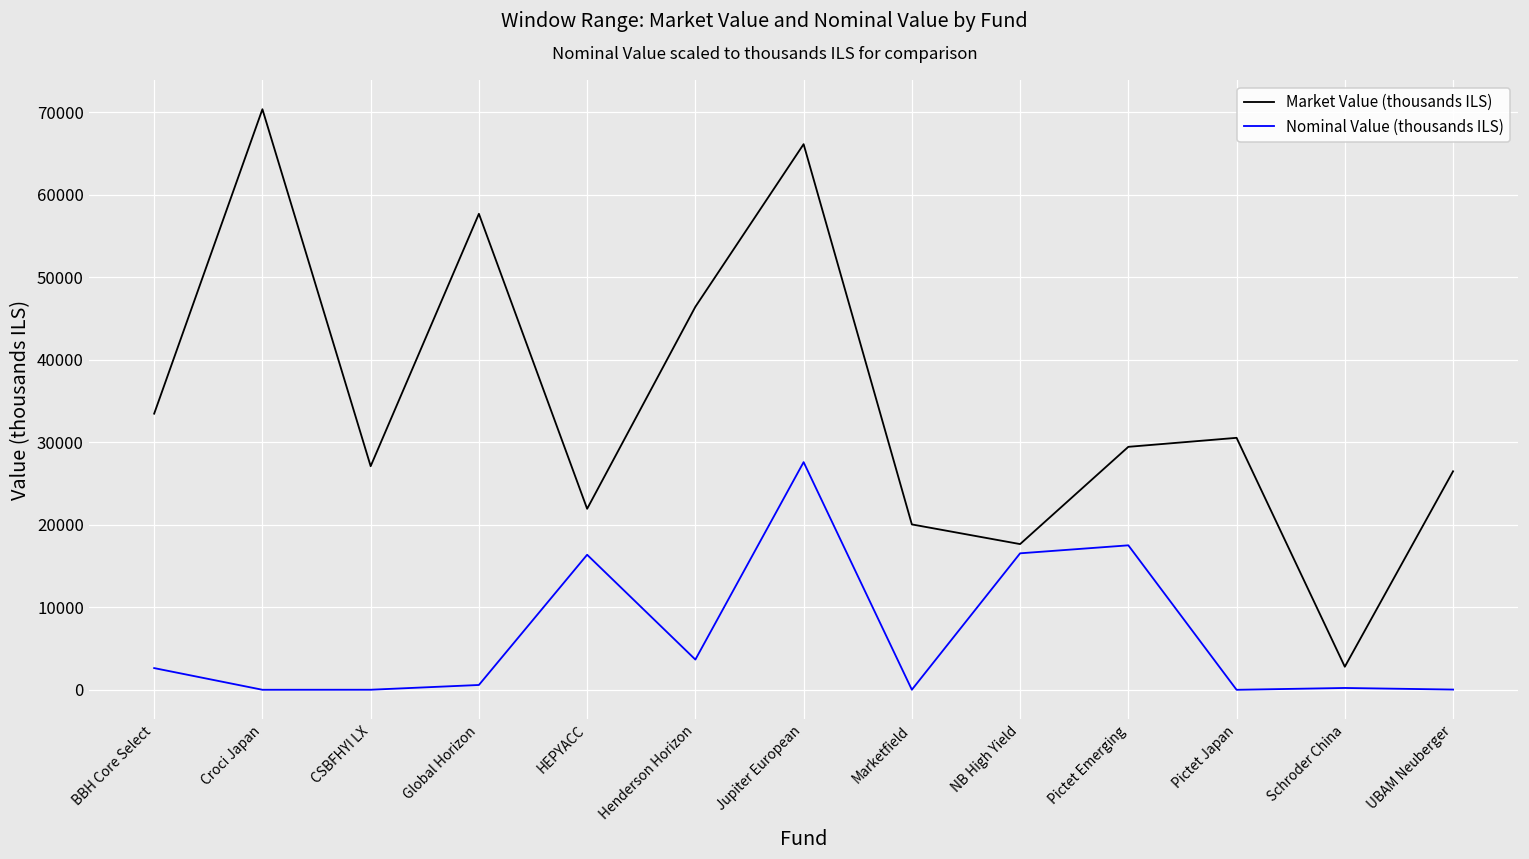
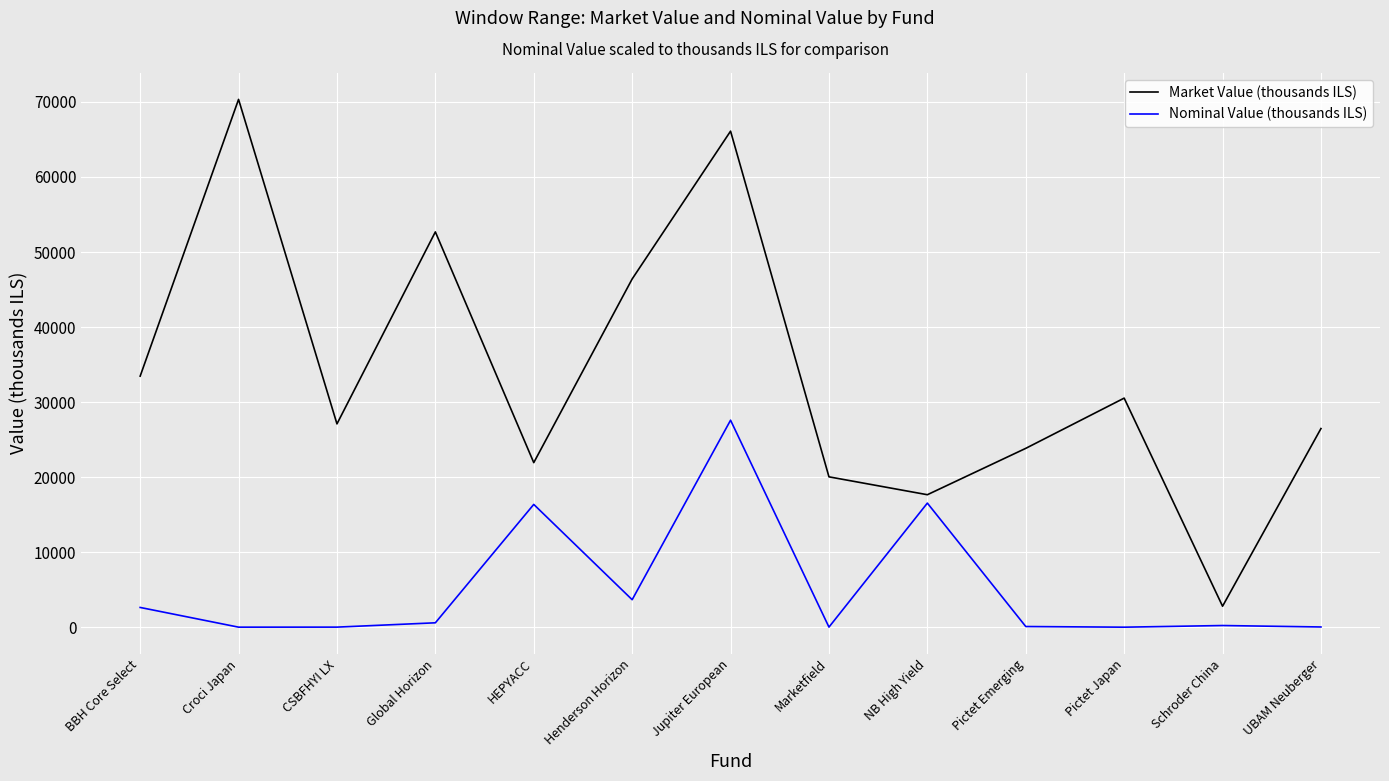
  {
    "Market Value (thousands ILS)": {
      "BBH Core Select": 33000,
      "Croci Japan": 70000,
      "CSBFHYI LX": 27000,
-     "Global Horizon": 58000,
+     "Global Horizon": 53000,
      "HEPYACC": 22000,
      "Henderson Horizon": 46000,
      "Jupiter European": 66000,
      "Marketfield": 20000,
      "NB High Yield": 18000,
-     "Pictet Emerging": 29000,
+     "Pictet Emerging": 24000,
      "Pictet Japan": 31000,
      "Schroder China": 3000,
      "UBAM Neuberger": 26000
    },
    "Nominal Value (thousands ILS)": {
      "BBH Core Select": 3000,
      "Croci Japan": 0,
      "CSBFHYI LX": 0,
      "Global Horizon": 1000,
      "HEPYACC": 16000,
      "Henderson Horizon": 4000,
      "Jupiter European": 28000,
      "Marketfield": 0,
      "NB High Yield": 17000,
-     "Pictet Emerging": 18000,
+     "Pictet Emerging": 0,
      "Pictet Japan": 0,
      "Schroder China": 0,
      "UBAM Neuberger": 0
    }
  }
